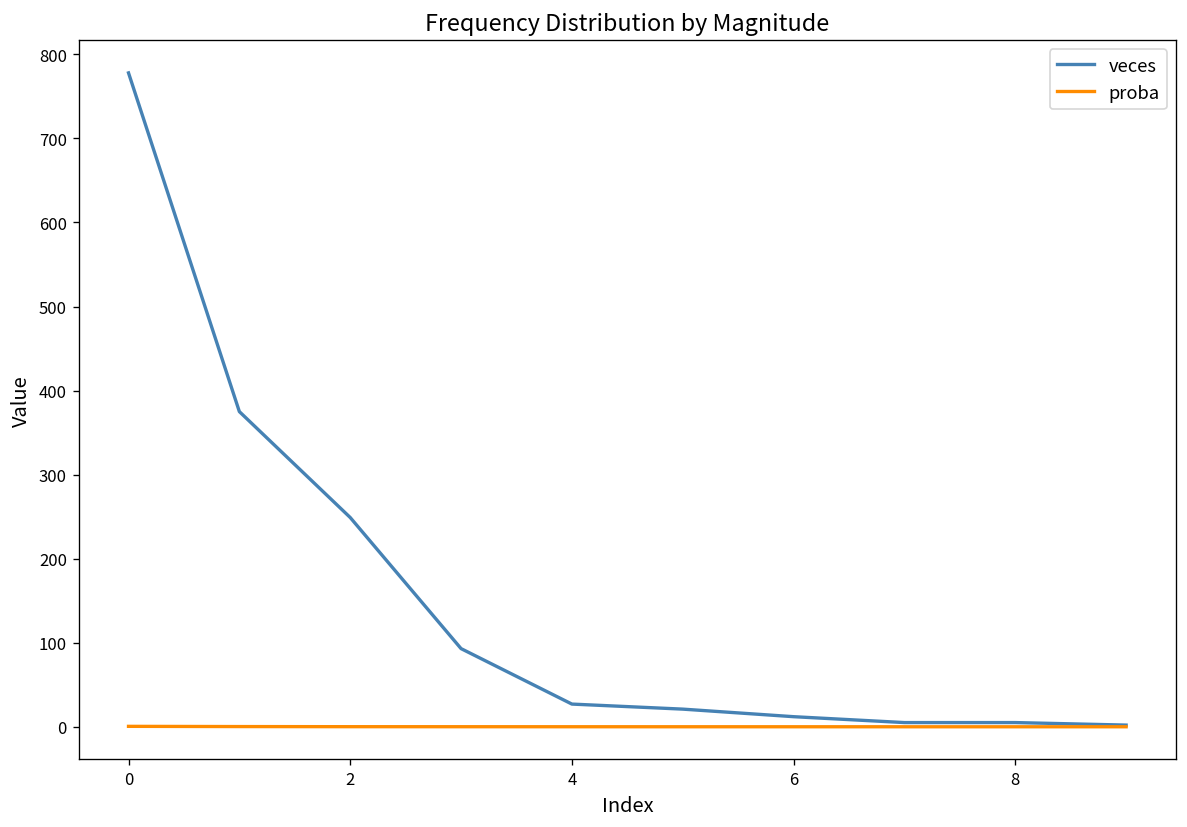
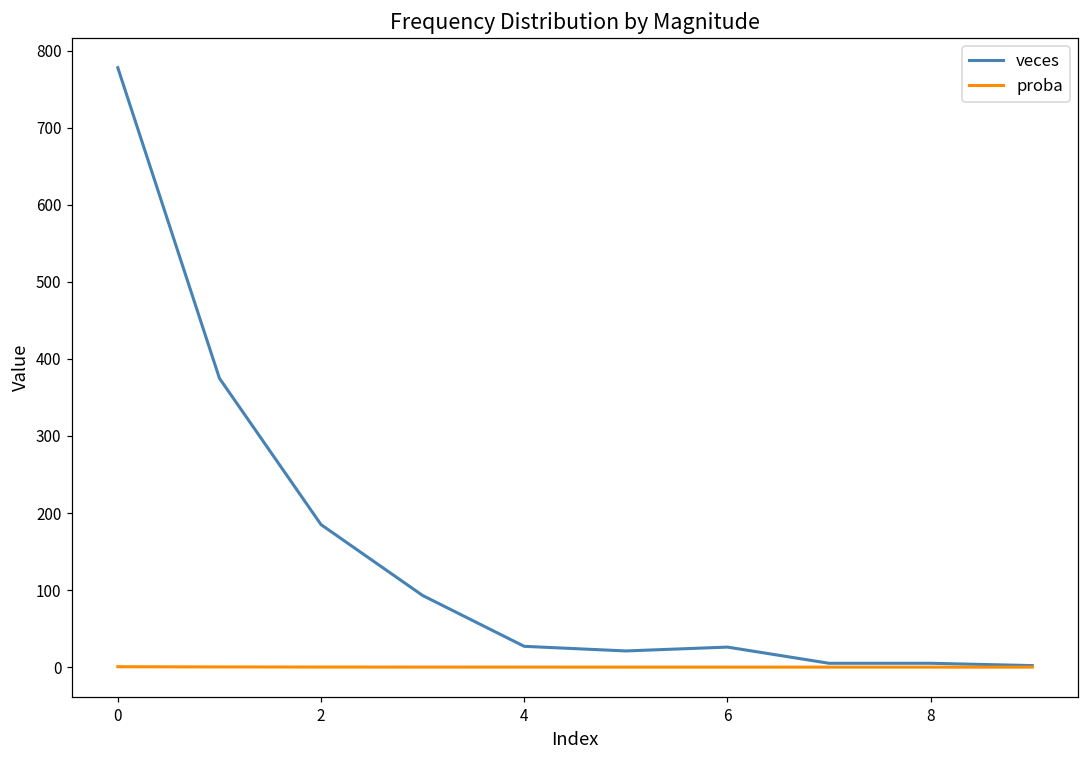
  {
    "veces": {
      "0": 780,
-     "2": 250,
+     "2": 190,
      "4": 30,
-     "6": 10,
+     "6": 30,
      "8": 10
    },
    "proba": {
      "0": 0,
      "2": 0,
      "4": 0,
      "6": 0,
      "8": 0
    }
  }
